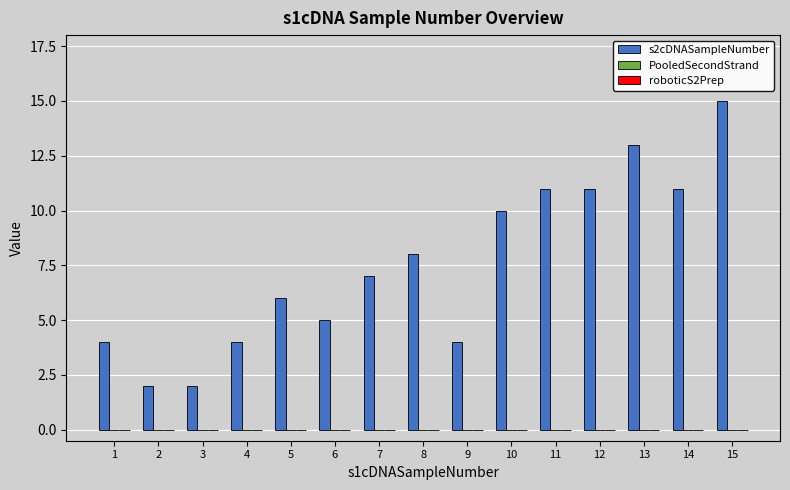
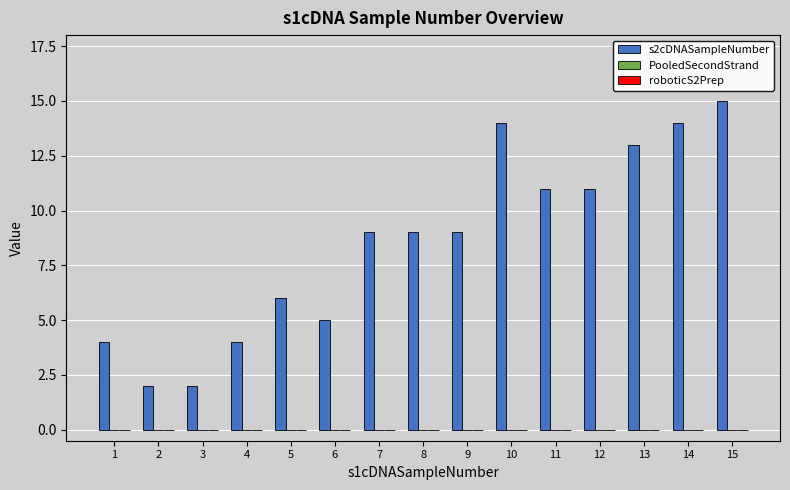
  {
    "s2cDNASampleNumber": {
      "1": 4,
      "2": 2,
      "3": 2,
      "4": 4,
      "5": 6,
      "6": 5,
-     "7": 7,
-     "8": 8,
-     "9": 4,
-     "10": 10,
+     "7": 9,
+     "8": 9,
+     "9": 9,
+     "10": 14,
      "11": 11,
      "12": 11,
      "13": 13,
-     "14": 11,
+     "14": 14,
      "15": 15
    },
    "PooledSecondStrand": {
      "1": 0,
      "2": 0,
      "3": 0,
      "4": 0,
      "5": 0,
      "6": 0,
      "7": 0,
      "8": 0,
      "9": 0,
      "10": 0,
      "11": 0,
      "12": 0,
      "13": 0,
      "14": 0,
      "15": 0
    },
    "roboticS2Prep": {
      "1": 0,
      "2": 0,
      "3": 0,
      "4": 0,
      "5": 0,
      "6": 0,
      "7": 0,
      "8": 0,
      "9": 0,
      "10": 0,
      "11": 0,
      "12": 0,
      "13": 0,
      "14": 0,
      "15": 0
    }
  }
